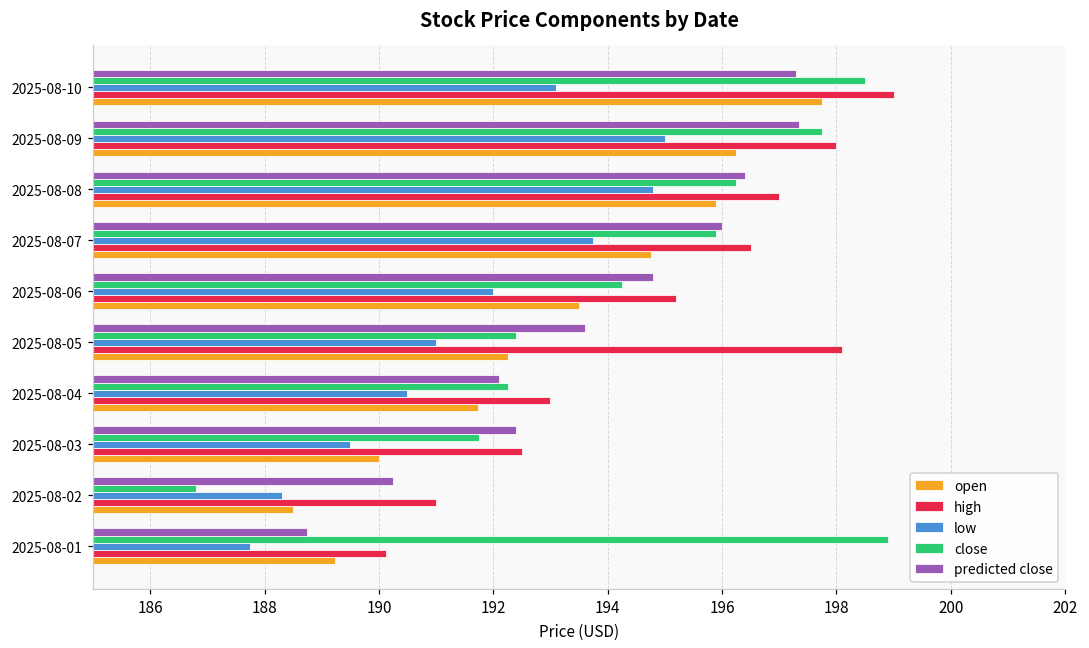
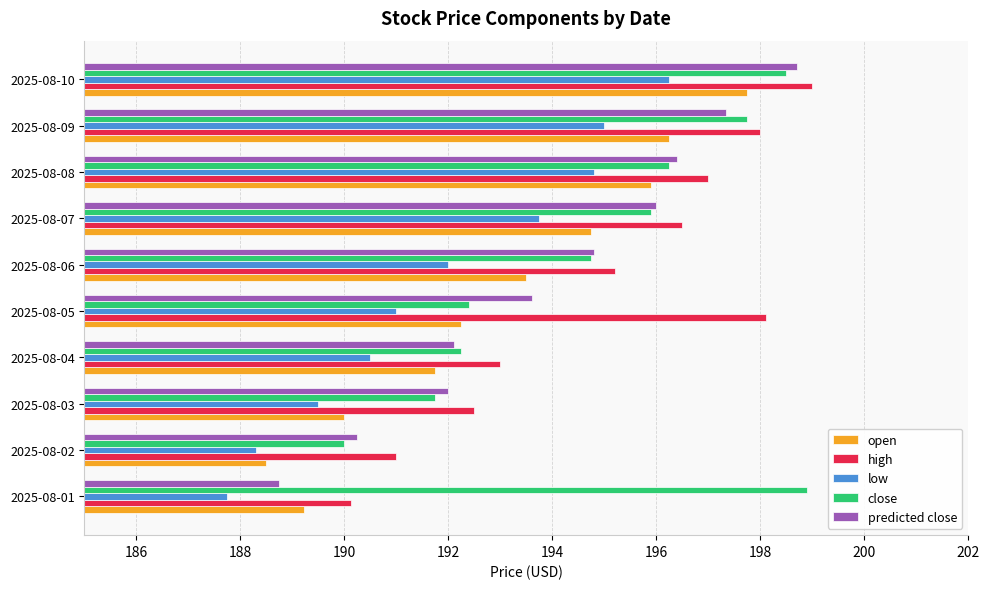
  {
    "open": {
      "2025-08-10": 197.8,
      "2025-08-09": 196.3,
      "2025-08-08": 195.9,
      "2025-08-07": 194.8,
      "2025-08-06": 193.5,
      "2025-08-05": 192.3,
      "2025-08-04": 191.7,
      "2025-08-03": 190.0,
      "2025-08-02": 188.5,
      "2025-08-01": 189.2
    },
    "high": {
      "2025-08-10": 199.0,
      "2025-08-09": 198.0,
      "2025-08-08": 197.0,
      "2025-08-07": 196.5,
      "2025-08-06": 195.2,
      "2025-08-05": 198.1,
      "2025-08-04": 193.0,
      "2025-08-03": 192.5,
      "2025-08-02": 191.0,
      "2025-08-01": 190.1
    },
    "low": {
-     "2025-08-10": 193.1,
+     "2025-08-10": 196.3,
      "2025-08-09": 195.0,
      "2025-08-08": 194.8,
      "2025-08-07": 193.8,
      "2025-08-06": 192.0,
      "2025-08-05": 191.0,
      "2025-08-04": 190.5,
      "2025-08-03": 189.5,
      "2025-08-02": 188.3,
      "2025-08-01": 187.8
    },
    "close": {
      "2025-08-10": 198.5,
      "2025-08-09": 197.8,
      "2025-08-08": 196.3,
      "2025-08-07": 195.9,
-     "2025-08-06": 194.3,
+     "2025-08-06": 194.8,
      "2025-08-05": 192.4,
      "2025-08-04": 192.3,
      "2025-08-03": 191.8,
-     "2025-08-02": 186.8,
+     "2025-08-02": 190.0,
      "2025-08-01": 198.9
    },
    "predicted close": {
-     "2025-08-10": 197.3,
+     "2025-08-10": 198.7,
      "2025-08-09": 197.3,
      "2025-08-08": 196.4,
      "2025-08-07": 196.0,
      "2025-08-06": 194.8,
      "2025-08-05": 193.6,
      "2025-08-04": 192.1,
-     "2025-08-03": 192.4,
+     "2025-08-03": 192.0,
      "2025-08-02": 190.3,
      "2025-08-01": 188.8
    }
  }
